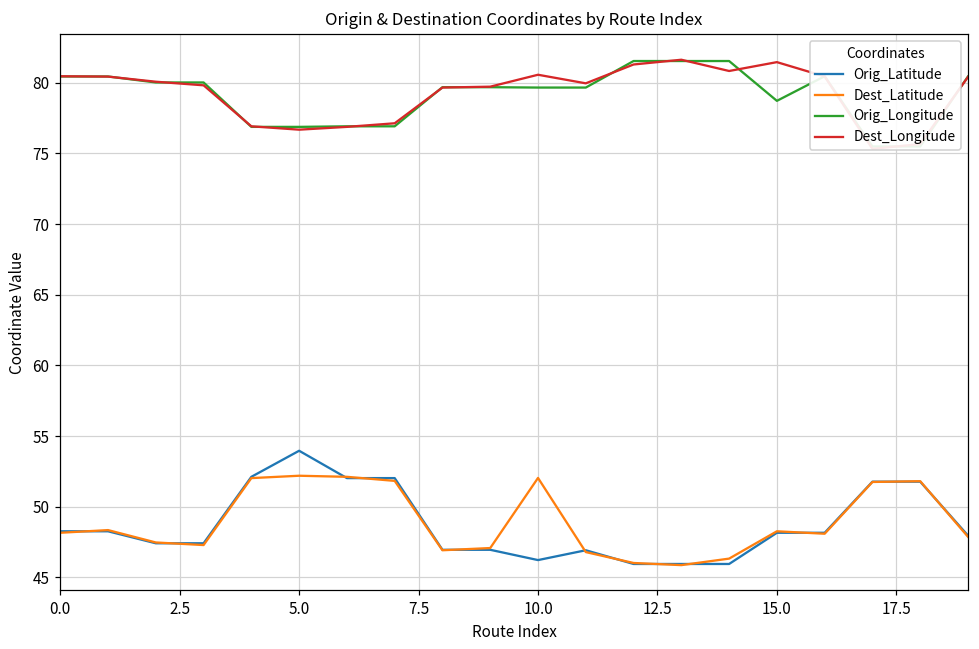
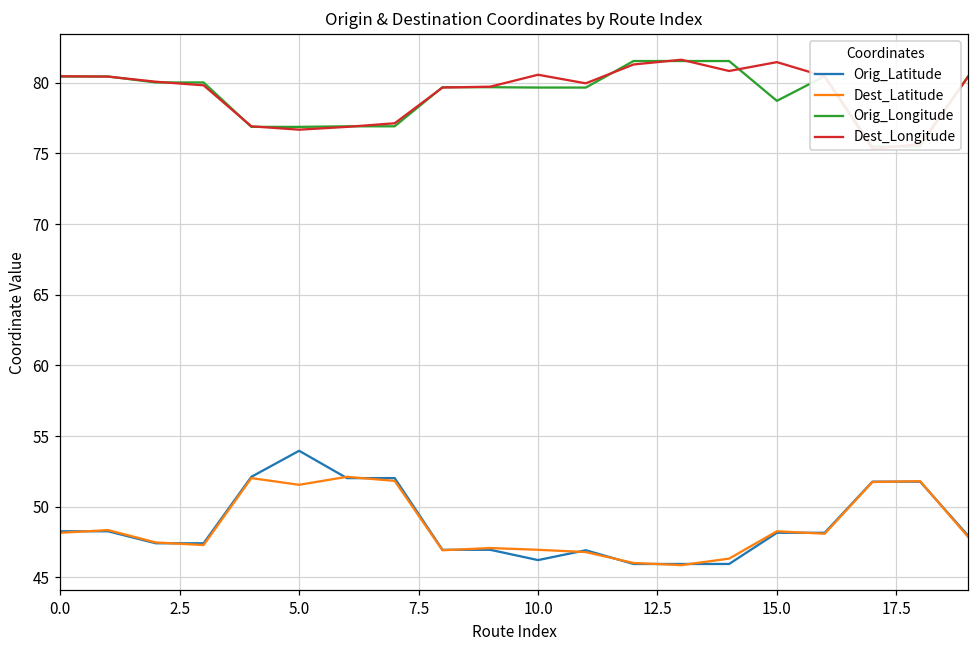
  {
    "Orig_Latitude": {
      "5.0": 54.0,
      "10.0": 46.2
    },
    "Dest_Latitude": {
-     "5.0": 52.2,
-     "10.0": 52.0
+     "5.0": 51.6,
+     "10.0": 47.0
    },
    "Orig_Longitude": {
      "5.0": 76.9,
      "10.0": 79.7,
      "15.0": 78.7
    },
    "Dest_Longitude": {
      "5.0": 76.7,
      "10.0": 80.6,
      "15.0": 81.5
    }
  }
